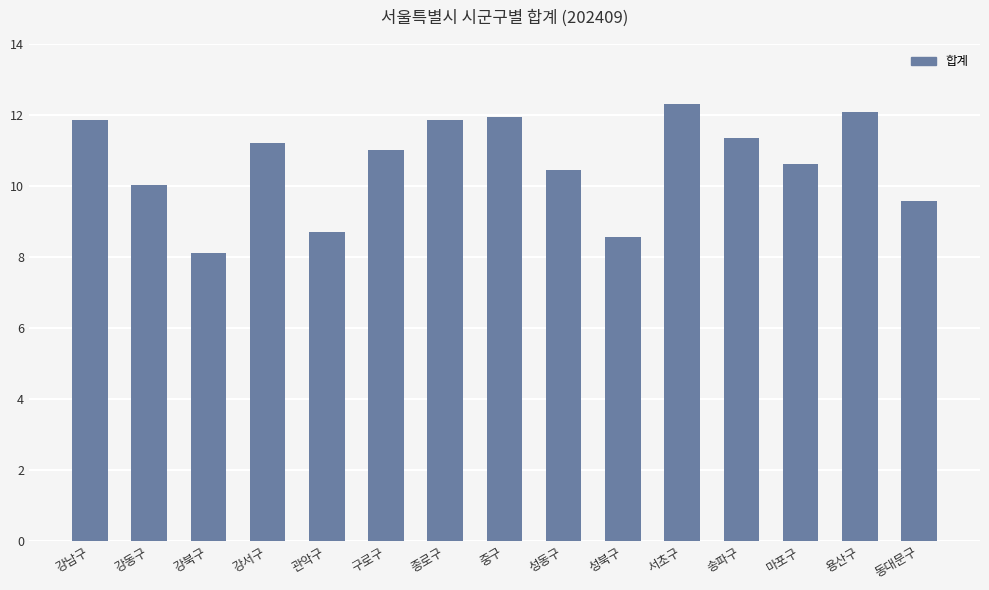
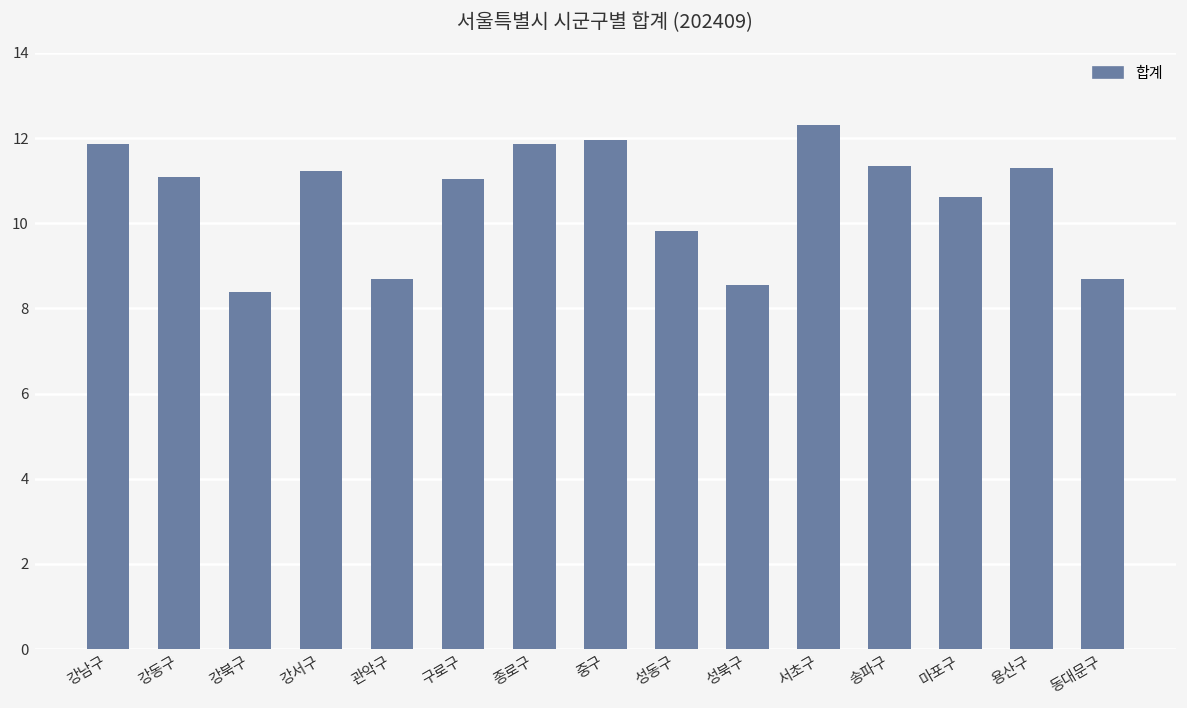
  {
    "강남구": 11.9,
-   "강동구": 10.0,
-   "강북구": 8.1,
+   "강동구": 11.1,
+   "강북구": 8.4,
    "강서구": 11.2,
    "관악구": 8.7,
    "구로구": 11.0,
    "종로구": 11.9,
    "중구": 12.0,
-   "성동구": 10.4,
+   "성동구": 9.8,
    "성북구": 8.6,
    "서초구": 12.3,
    "송파구": 11.4,
    "마포구": 10.6,
-   "용산구": 12.1,
-   "동대문구": 9.6
+   "용산구": 11.3,
+   "동대문구": 8.7
  }
